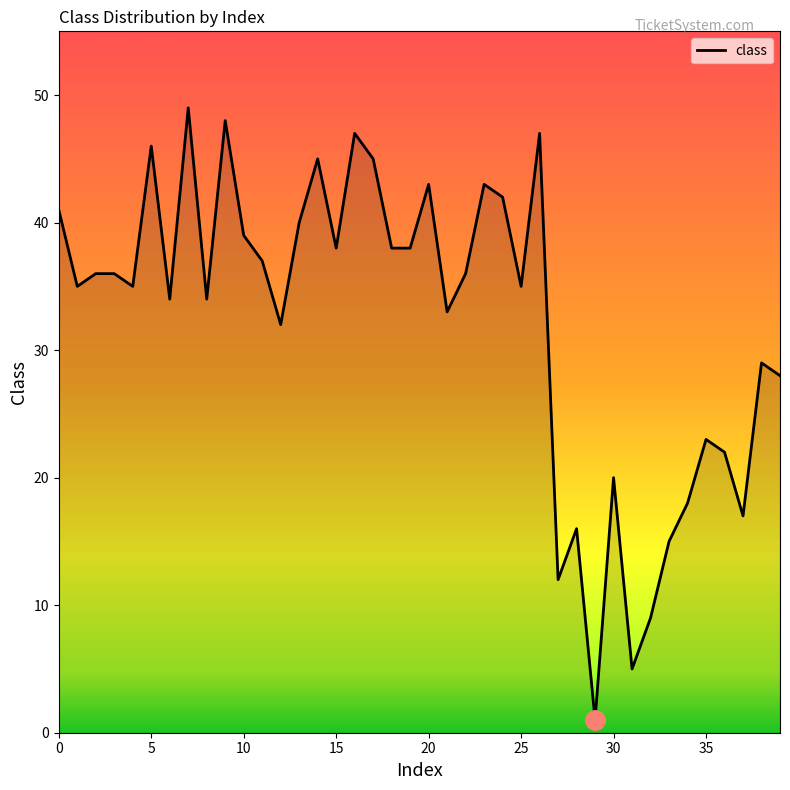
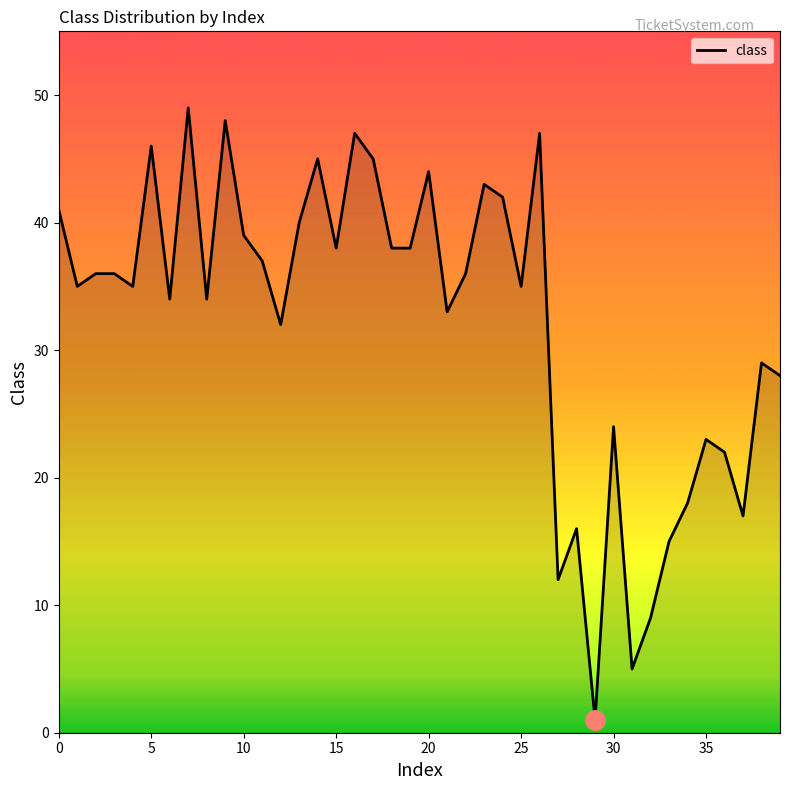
  {
    "class": {
      "0": 41,
      "5": 46,
      "10": 39,
      "15": 38,
-     "20": 43,
+     "20": 44,
      "25": 35,
-     "30": 20,
+     "30": 24,
      "35": 23
    }
  }
